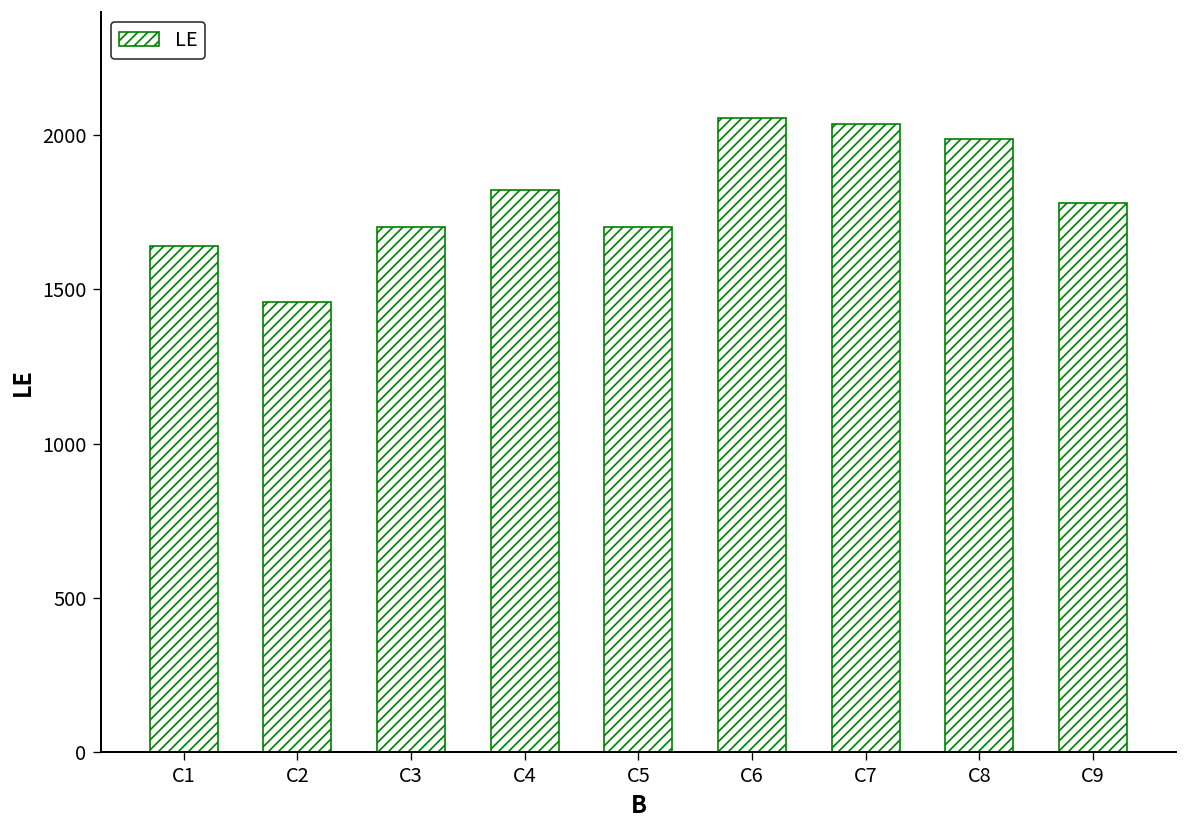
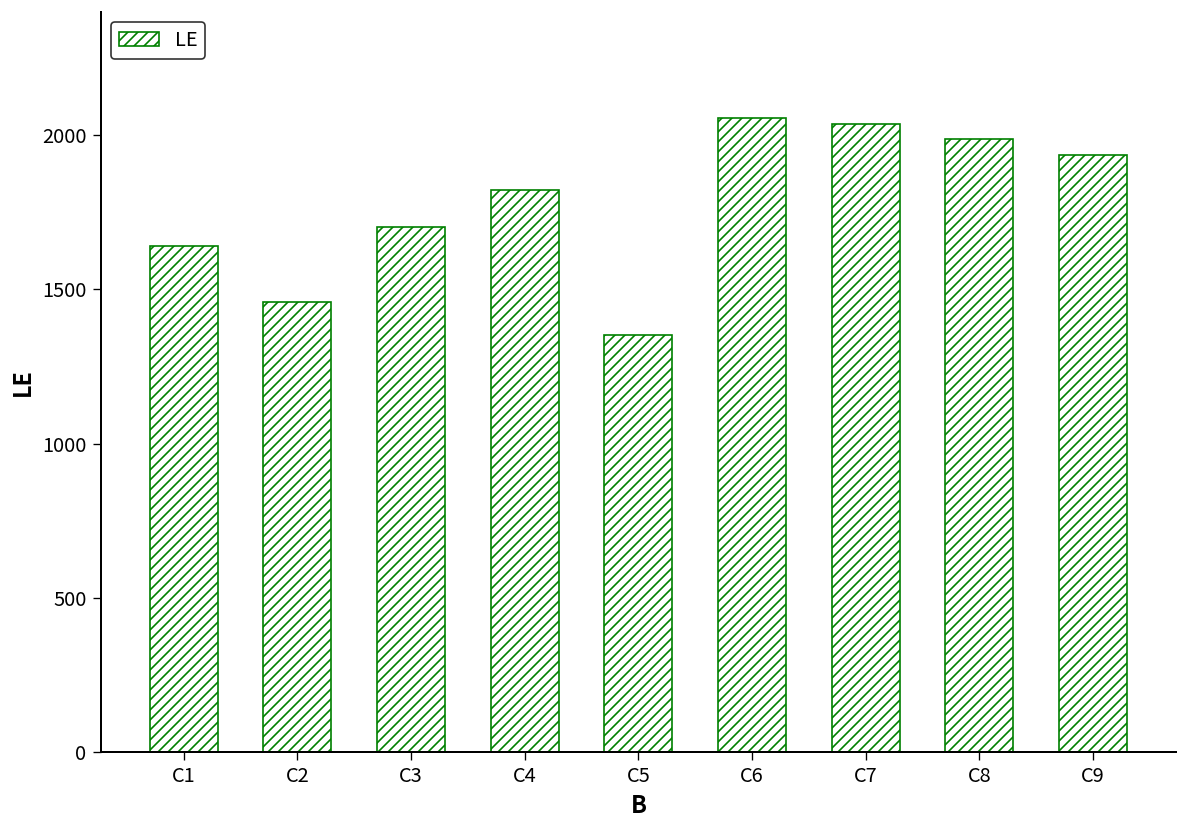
  {
    "C1": 1640,
    "C2": 1460,
    "C3": 1700,
    "C4": 1820,
-   "C5": 1700,
+   "C5": 1350,
    "C6": 2060,
    "C7": 2040,
    "C8": 1990,
-   "C9": 1780
+   "C9": 1940
  }
